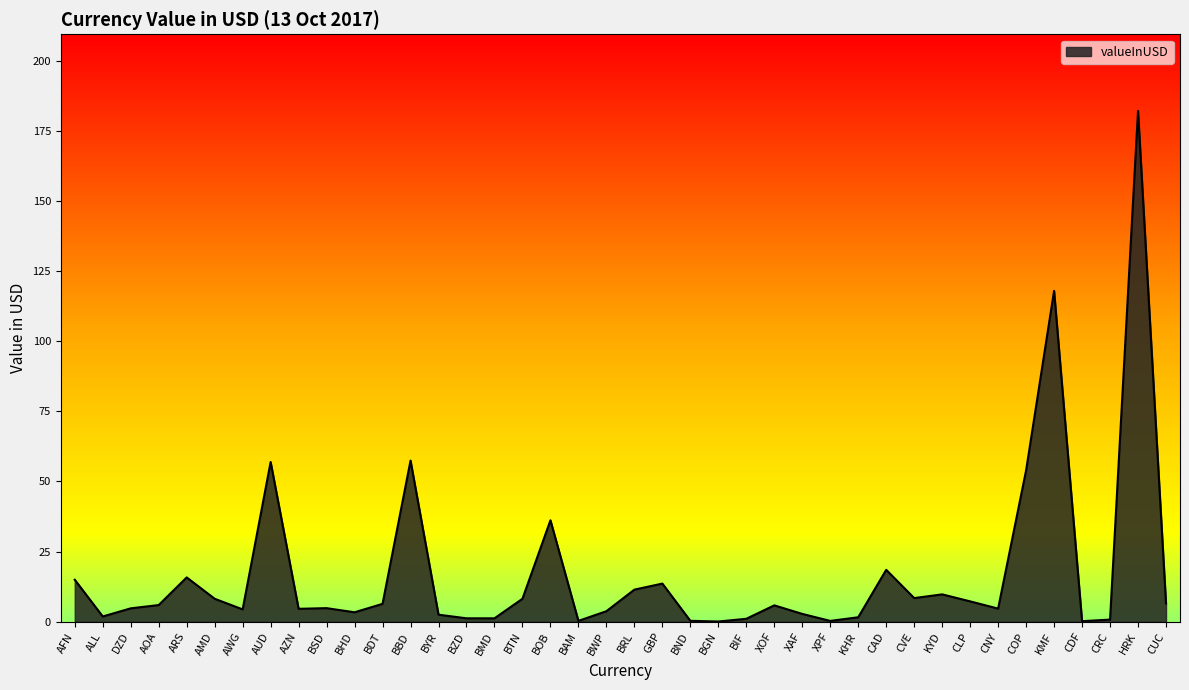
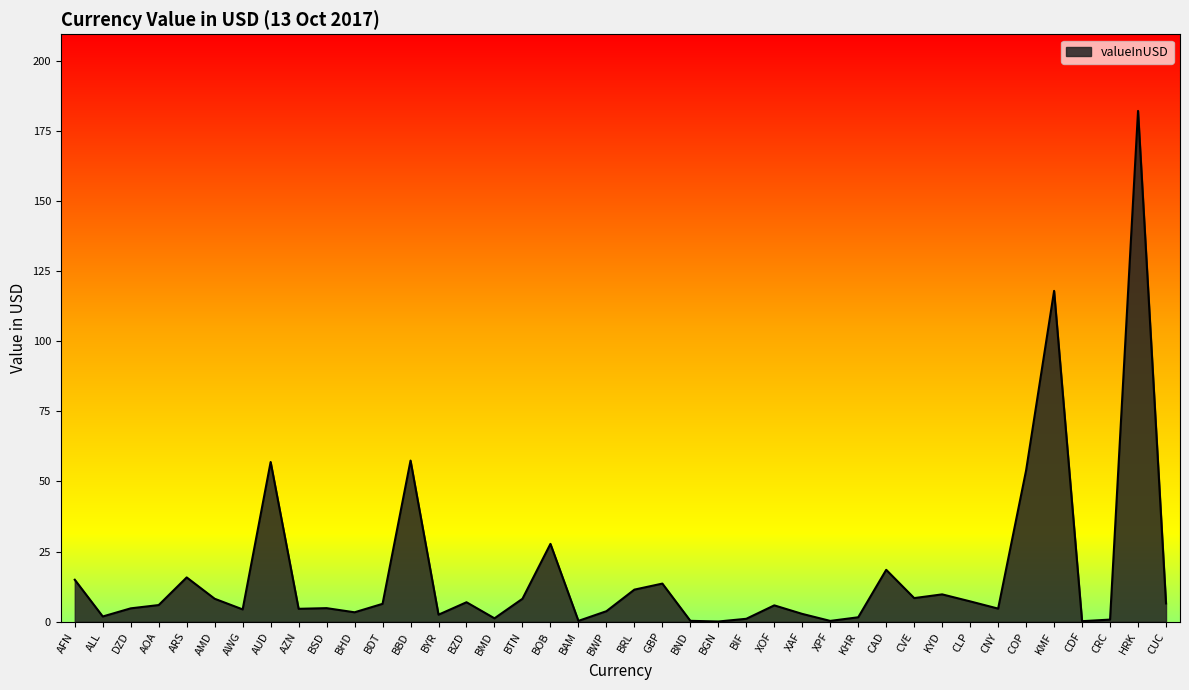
  {
    "AFN": 15,
    "ALL": 2,
    "DZD": 5,
    "AOA": 6,
    "ARS": 16,
    "AMD": 8,
    "AWG": 4,
    "AUD": 57,
    "AZN": 5,
    "BSD": 5,
    "BHD": 3,
    "BDT": 6,
    "BBD": 57,
    "BYR": 3,
-   "BZD": 1,
+   "BZD": 7,
    "BMD": 1,
    "BTN": 8,
-   "BOB": 36,
+   "BOB": 28,
    "BAM": 0,
    "BWP": 4,
    "BRL": 11,
    "GBP": 14,
    "BND": 0,
    "BGN": 0,
    "BIF": 1,
    "XOF": 6,
    "XAF": 3,
    "XPF": 0,
    "KHR": 2,
    "CAD": 18,
    "CVE": 8,
    "KYD": 10,
    "CLP": 7,
    "CNY": 5,
    "COP": 54,
    "KMF": 118,
    "CDF": 0,
    "CRC": 1,
    "HRK": 182,
    "CUC": 7
  }
